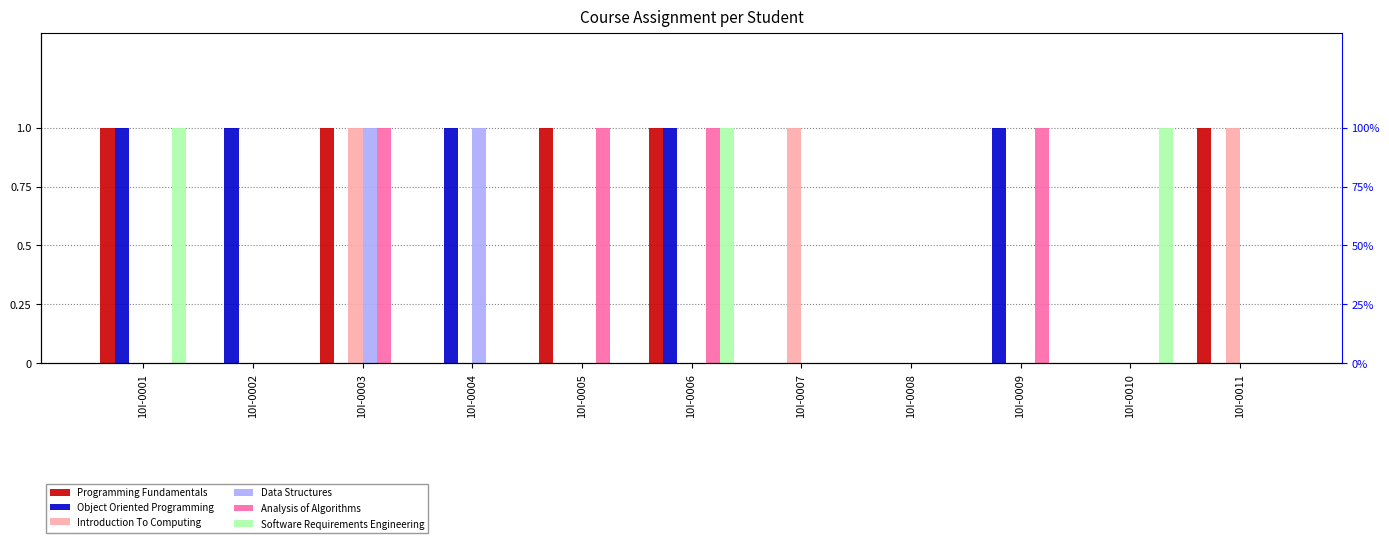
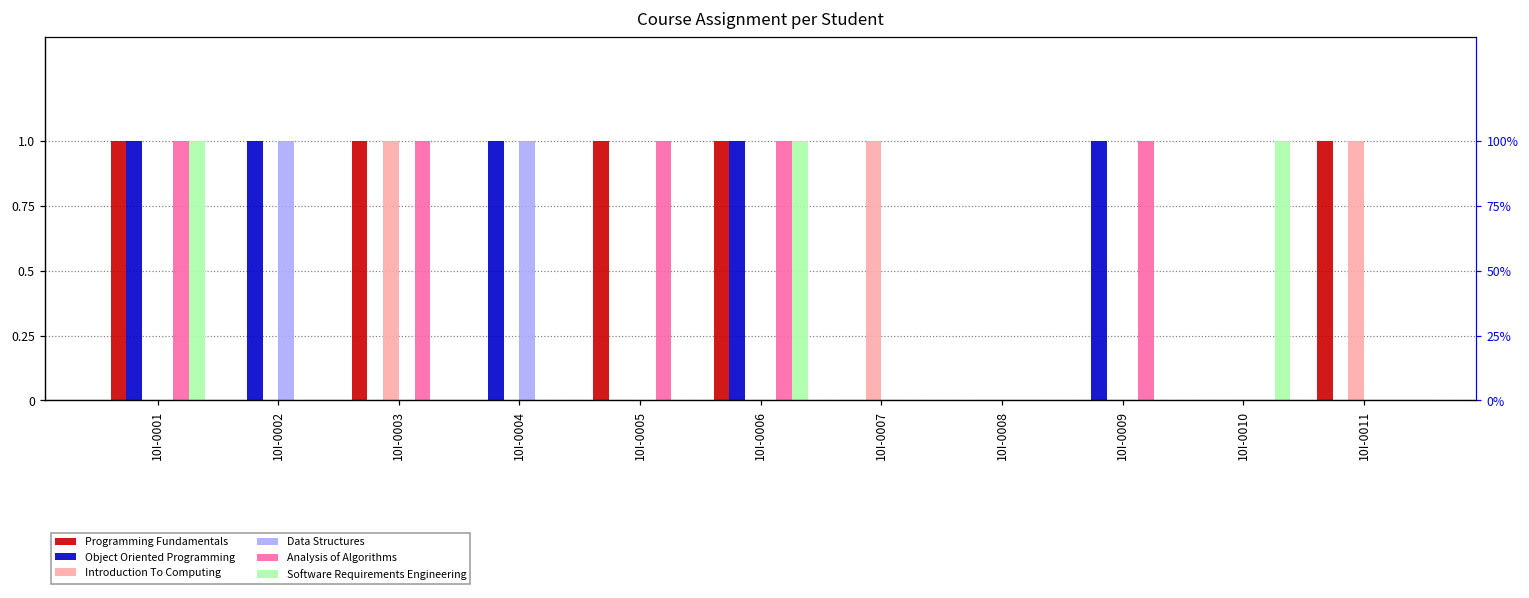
  {
    "Programming Fundamentals": {
      "10I-0001": 1,
      "10I-0002": 0,
      "10I-0003": 1,
      "10I-0004": 0,
      "10I-0005": 1,
      "10I-0006": 1,
      "10I-0007": 0,
      "10I-0008": 0,
      "10I-0009": 0,
      "10I-0010": 0,
      "10I-0011": 1
    },
    "Object Oriented Programming": {
      "10I-0001": 1,
      "10I-0002": 1,
      "10I-0003": 0,
      "10I-0004": 1,
      "10I-0005": 0,
      "10I-0006": 1,
      "10I-0007": 0,
      "10I-0008": 0,
      "10I-0009": 1,
      "10I-0010": 0,
      "10I-0011": 0
    },
    "Introduction To Computing": {
      "10I-0001": 0,
      "10I-0002": 0,
      "10I-0003": 1,
      "10I-0004": 0,
      "10I-0005": 0,
      "10I-0006": 0,
      "10I-0007": 1,
      "10I-0008": 0,
      "10I-0009": 0,
      "10I-0010": 0,
      "10I-0011": 1
    },
    "Data Structures": {
      "10I-0001": 0,
-     "10I-0002": 0,
-     "10I-0003": 1,
+     "10I-0002": 1,
+     "10I-0003": 0,
      "10I-0004": 1,
      "10I-0005": 0,
      "10I-0006": 0,
      "10I-0007": 0,
      "10I-0008": 0,
      "10I-0009": 0,
      "10I-0010": 0,
      "10I-0011": 0
    },
    "Analysis of Algorithms": {
-     "10I-0001": 0,
+     "10I-0001": 1,
      "10I-0002": 0,
      "10I-0003": 1,
      "10I-0004": 0,
      "10I-0005": 1,
      "10I-0006": 1,
      "10I-0007": 0,
      "10I-0008": 0,
      "10I-0009": 1,
      "10I-0010": 0,
      "10I-0011": 0
    },
    "Software Requirements Engineering": {
      "10I-0001": 1,
      "10I-0002": 0,
      "10I-0003": 0,
      "10I-0004": 0,
      "10I-0005": 0,
      "10I-0006": 1,
      "10I-0007": 0,
      "10I-0008": 0,
      "10I-0009": 0,
      "10I-0010": 1,
      "10I-0011": 0
    }
  }
